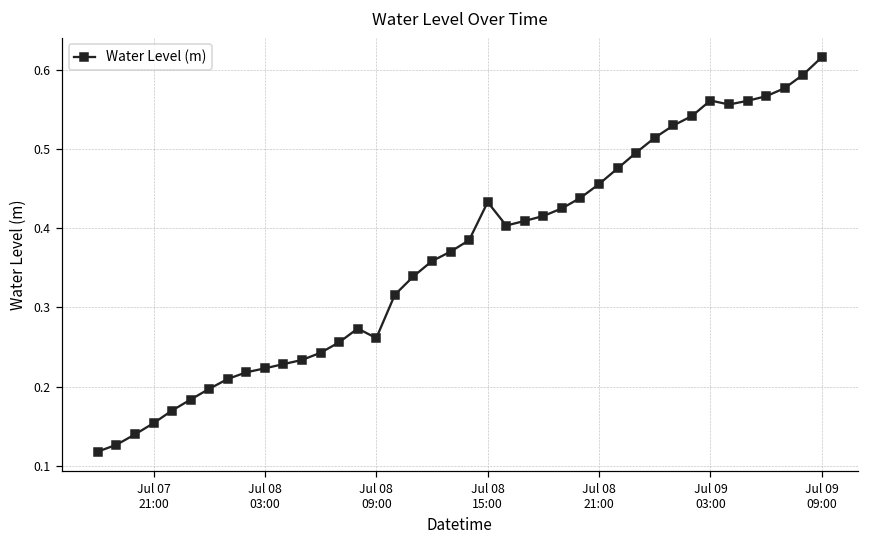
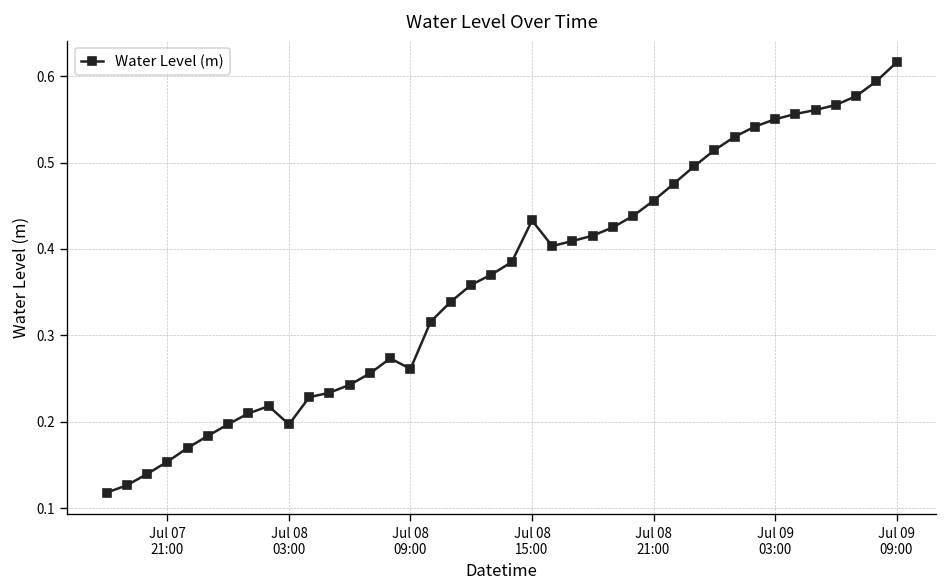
  {
    "Jul 07 21:00": 0.15,
-   "Jul 08 03:00": 0.22,
+   "Jul 08 03:00": 0.20,
    "Jul 08 09:00": 0.26,
    "Jul 08 15:00": 0.43,
    "Jul 08 21:00": 0.46,
-   "Jul 09 03:00": 0.56,
+   "Jul 09 03:00": 0.55,
    "Jul 09 09:00": 0.62
  }
